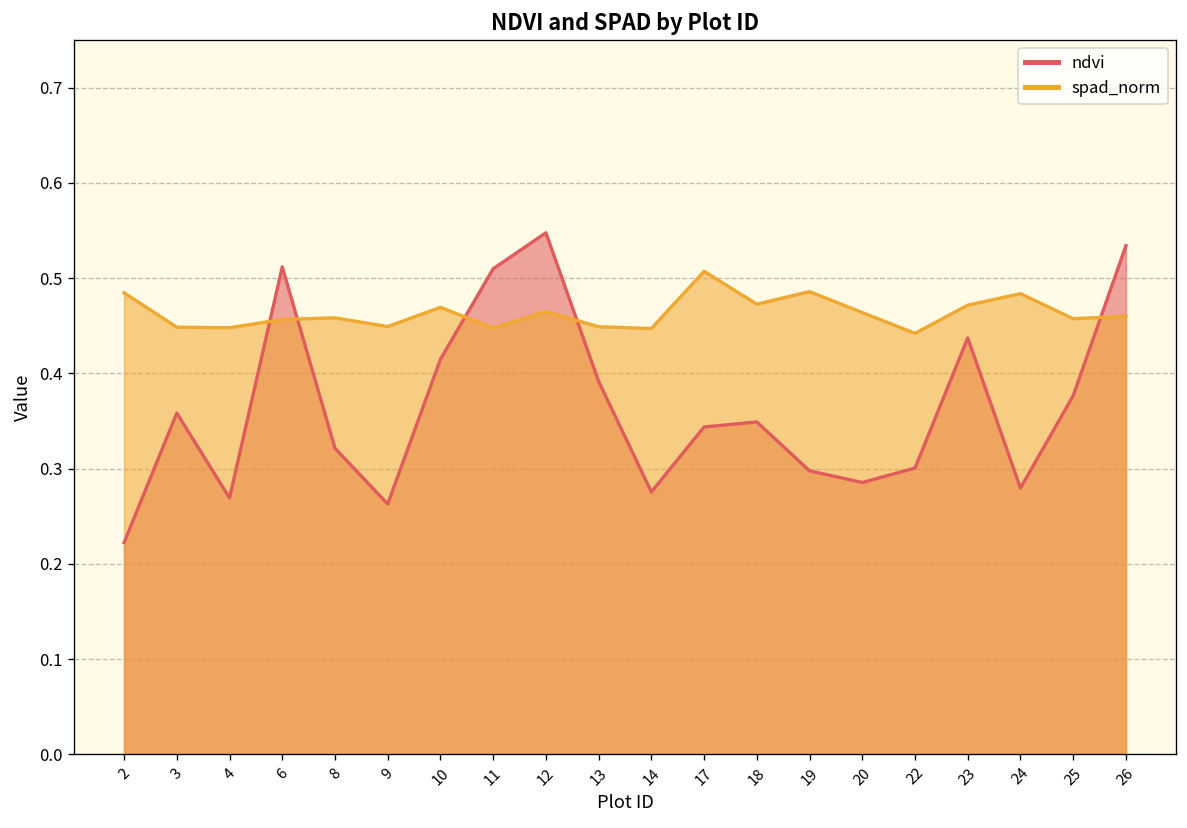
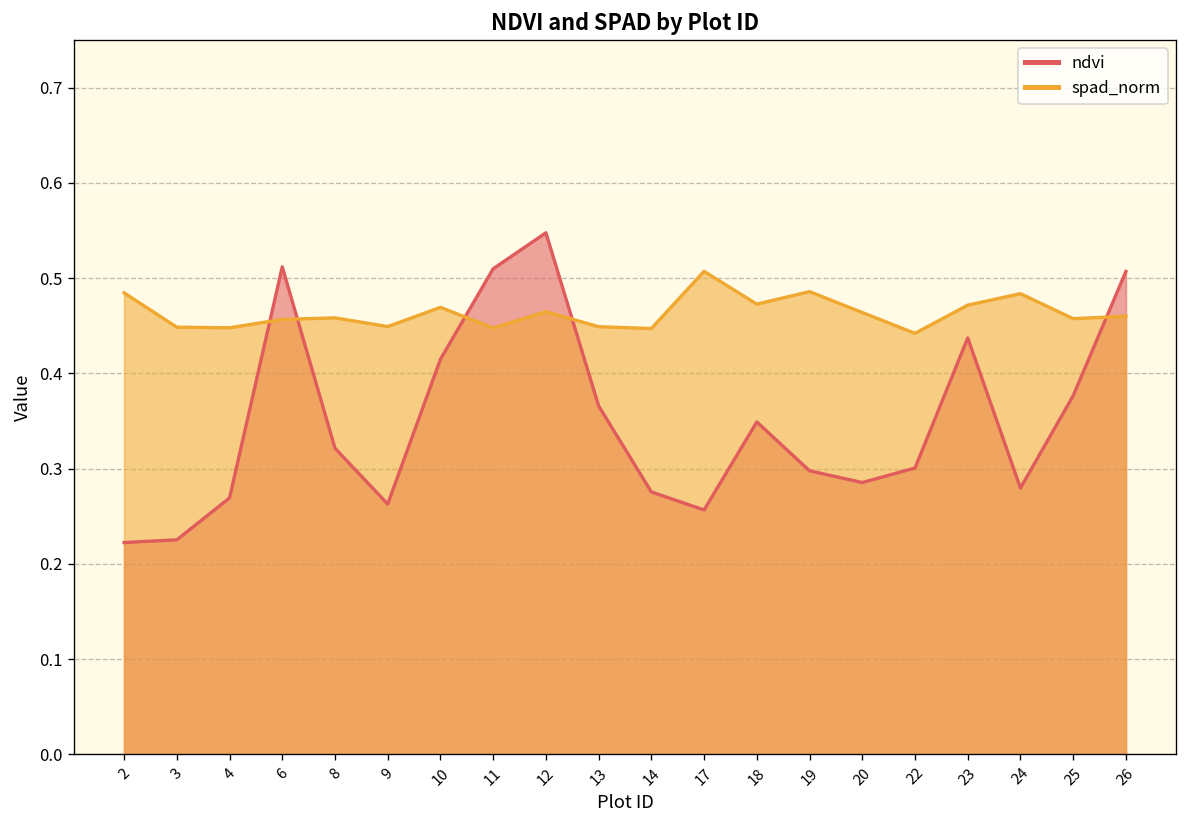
  {
    "ndvi": {
      "2": 0.22,
-     "3": 0.36,
+     "3": 0.23,
      "4": 0.27,
      "6": 0.51,
      "8": 0.32,
      "9": 0.26,
      "10": 0.41,
      "11": 0.51,
      "12": 0.55,
-     "13": 0.39,
+     "13": 0.37,
      "14": 0.28,
-     "17": 0.34,
+     "17": 0.26,
      "18": 0.35,
      "19": 0.30,
      "20": 0.29,
      "22": 0.30,
      "23": 0.44,
      "24": 0.28,
      "25": 0.38,
-     "26": 0.53
+     "26": 0.51
    },
    "spad_norm": {
      "2": 0.48,
      "3": 0.45,
      "4": 0.45,
      "6": 0.46,
      "8": 0.46,
      "9": 0.45,
      "10": 0.47,
      "11": 0.45,
      "12": 0.46,
      "13": 0.45,
      "14": 0.45,
      "17": 0.51,
      "18": 0.47,
      "19": 0.49,
      "20": 0.46,
      "22": 0.44,
      "23": 0.47,
      "24": 0.48,
      "25": 0.46,
      "26": 0.46
    }
  }
